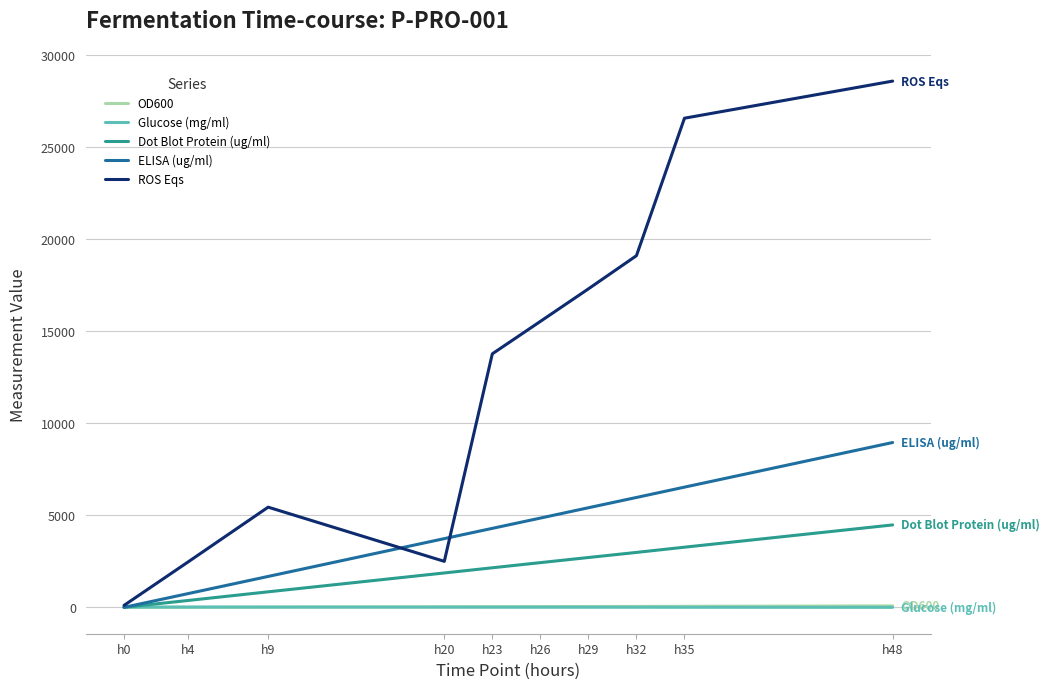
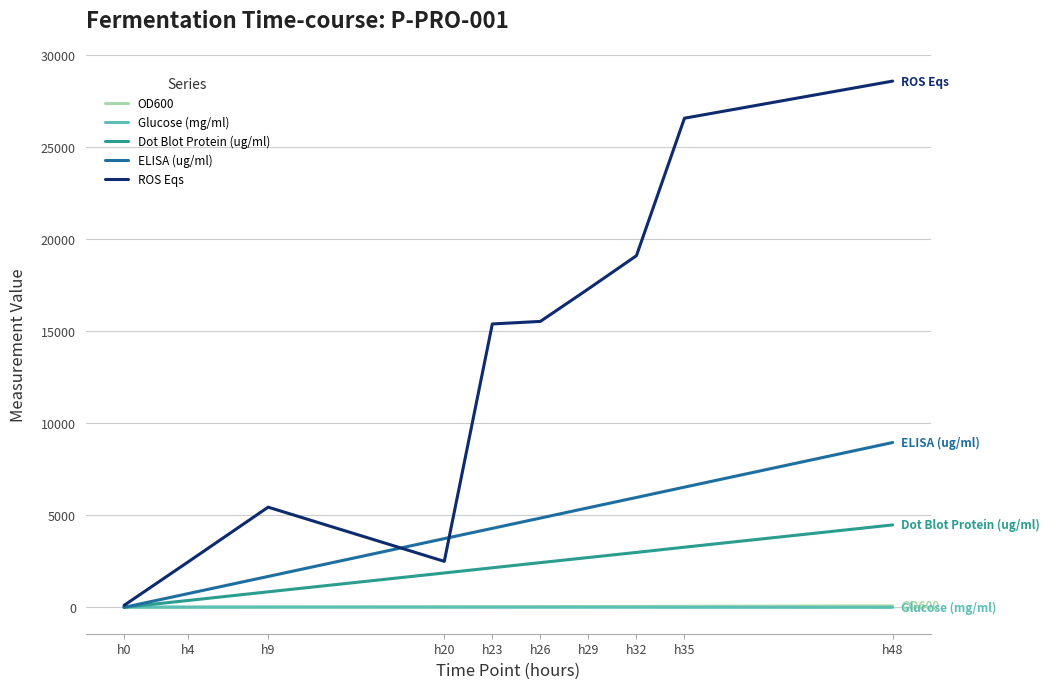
  {
    "ROS Eqs": {
      "h4": 2500,
      "h9": 5400,
      "h20": 2500,
-     "h23": 13800,
+     "h23": 15400,
      "h26": 15500,
      "h29": 17300,
      "h32": 19100,
      "h35": 26600,
      "h48": 28600
    }
  }
